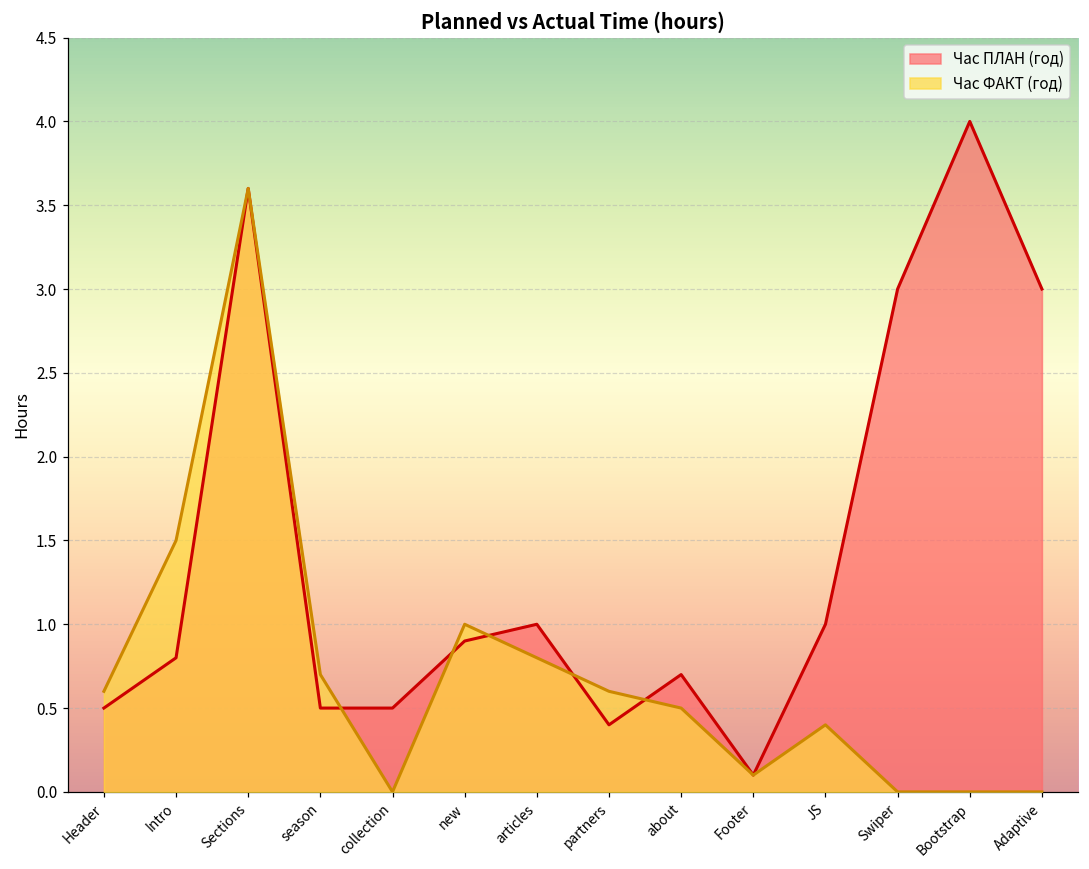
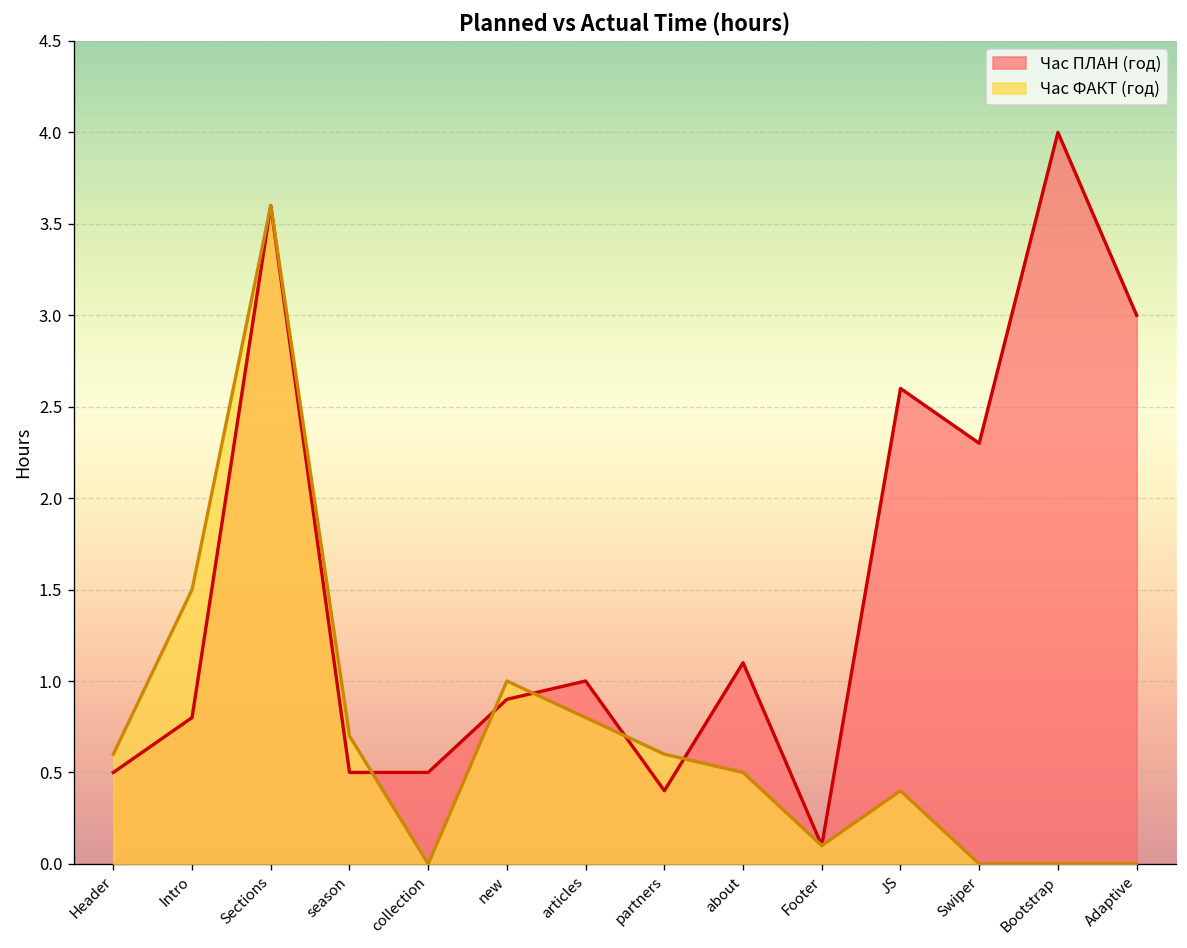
  {
    "Час ПЛАН (год)": {
      "Header": 0.5,
      "Intro": 0.8,
      "season": 0.5,
      "collection": 0.5,
      "new": 0.9,
      "articles": 1.0,
      "partners": 0.4,
-     "about": 0.7,
-     "JS": 1.0,
-     "Swiper": 3.0,
+     "about": 1.1,
+     "JS": 2.6,
+     "Swiper": 2.3,
      "Bootstrap": 4.0,
      "Adaptive": 3.0
    },
    "Час ФАКТ (год)": {
      "Header": 0.6,
      "Intro": 1.5,
      "season": 0.7,
      "collection": 0.0,
      "new": 1.0,
      "articles": 0.8,
      "partners": 0.6,
      "about": 0.5,
      "JS": 0.4,
      "Swiper": 0.0,
      "Bootstrap": 0.0,
      "Adaptive": 0.0
    }
  }
